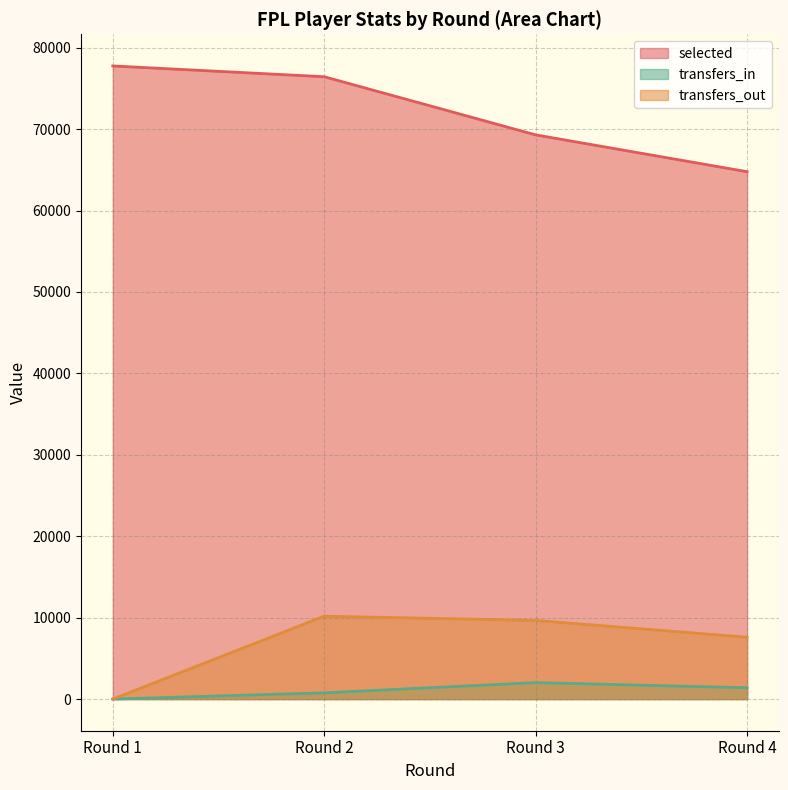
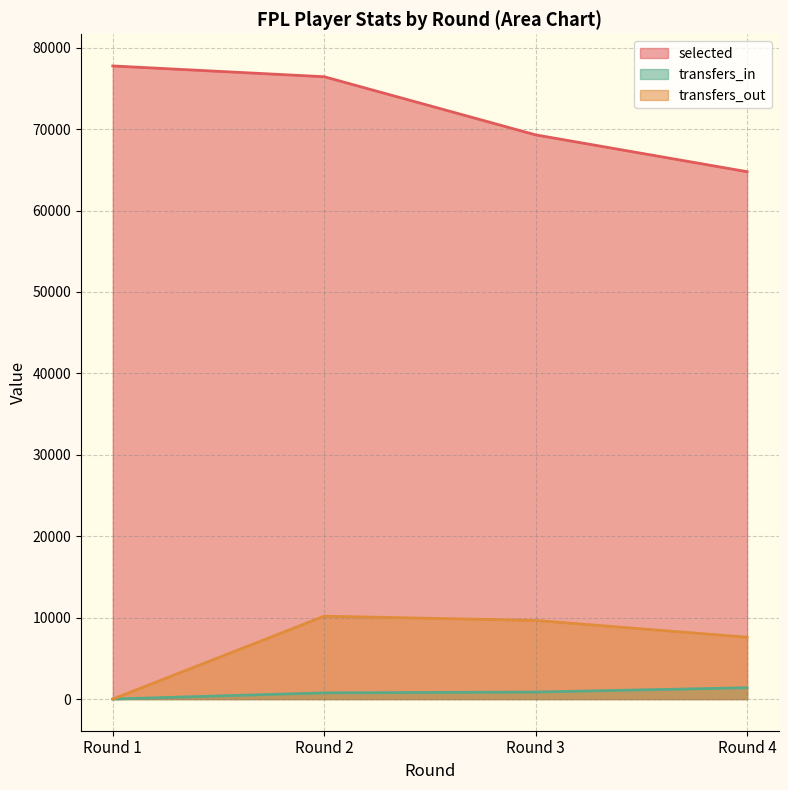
  {
    "transfers_in": {
      "Round 2": 1000,
-     "Round 3": 2000,
+     "Round 3": 1000,
      "Round 4": 1000
    }
  }
